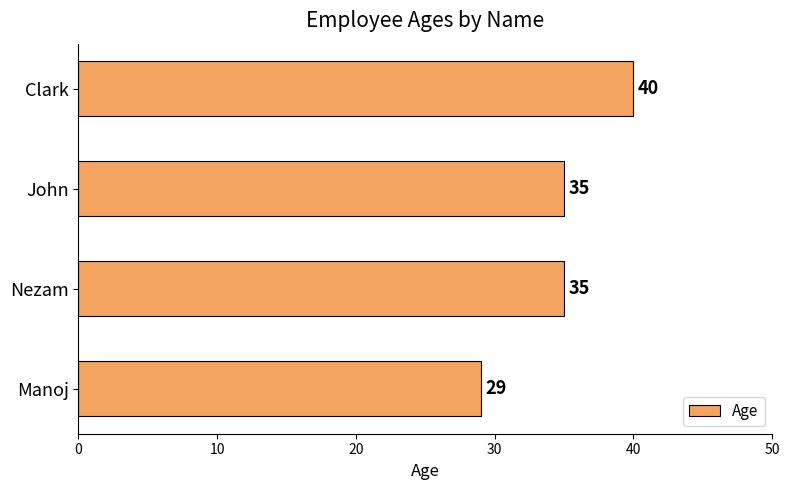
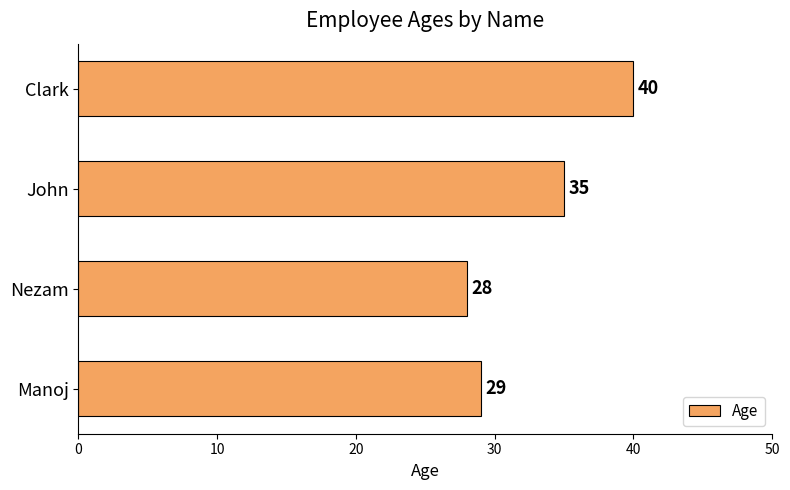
  {
    "Clark": 40,
    "John": 35,
-   "Nezam": 35,
+   "Nezam": 28,
    "Manoj": 29
  }
